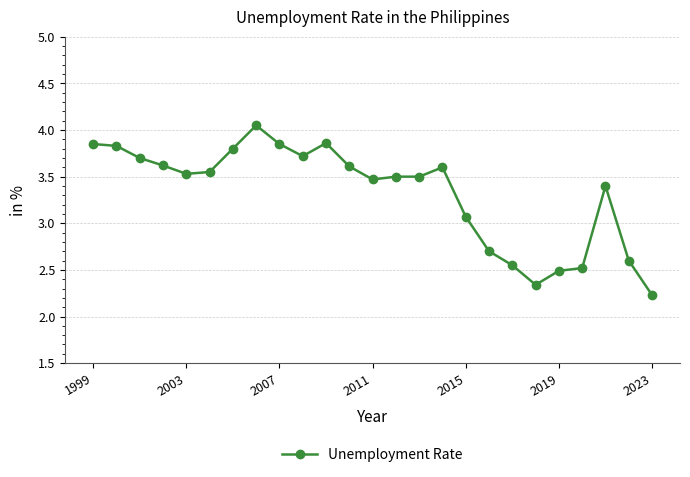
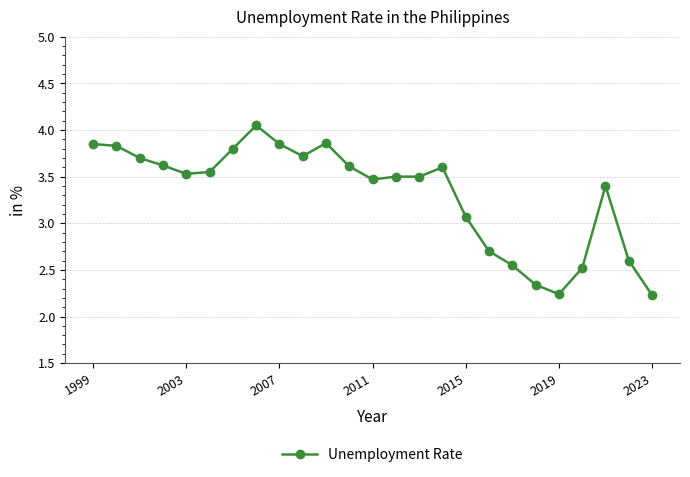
  {
    "1999": 3.9,
    "2003": 3.5,
    "2007": 3.9,
    "2011": 3.5,
    "2015": 3.1,
-   "2019": 2.5,
+   "2019": 2.2,
    "2023": 2.2
  }
